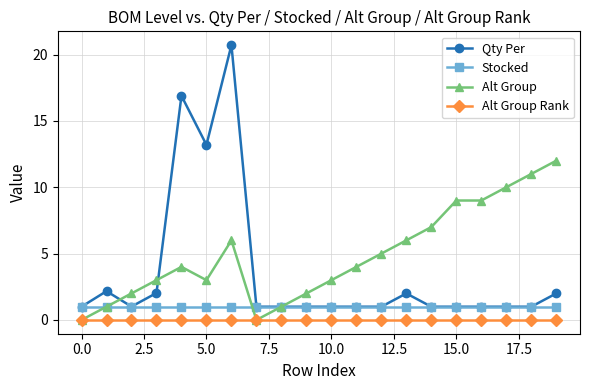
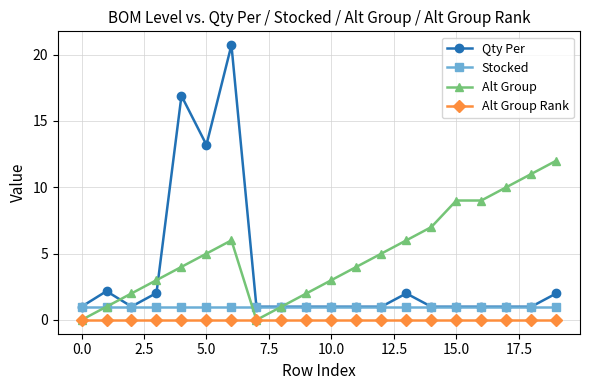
  {
    "Qty Per": {
      "5.0": 13.2
    },
    "Stocked": {
      "5.0": 1
    },
    "Alt Group": {
-     "5.0": 3,
+     "5.0": 5,
      "10.0": 3,
      "15.0": 9
    },
    "Alt Group Rank": {
      "5.0": 0,
      "10.0": 0,
      "15.0": 0
    }
  }
